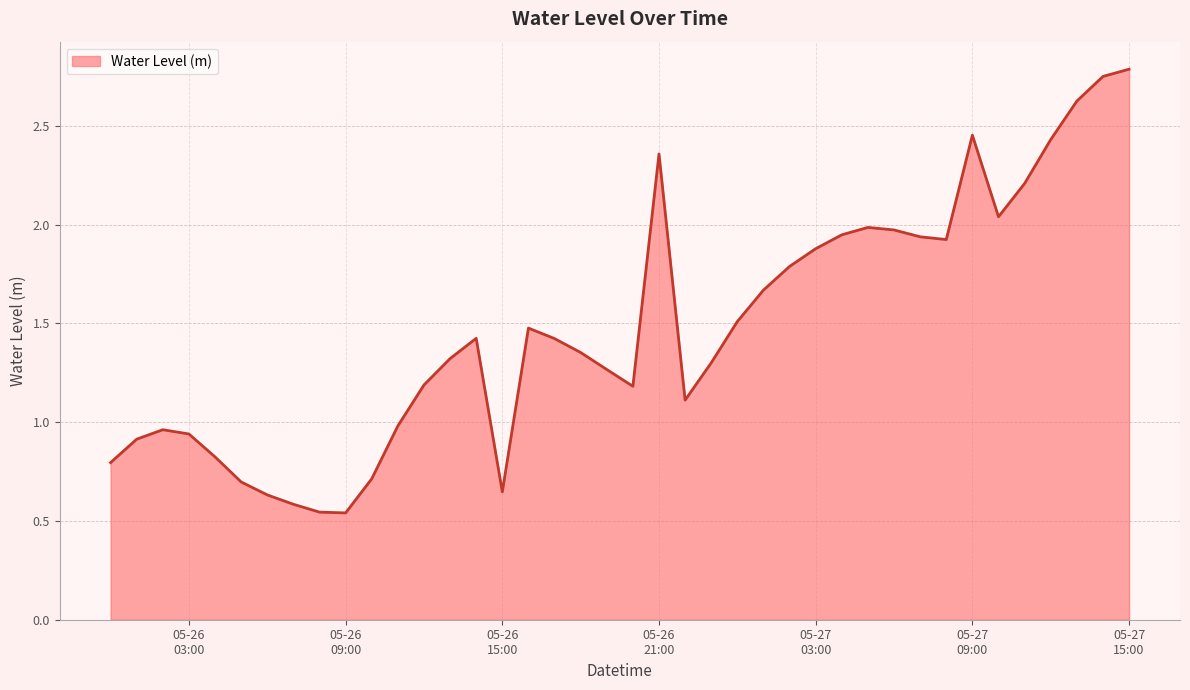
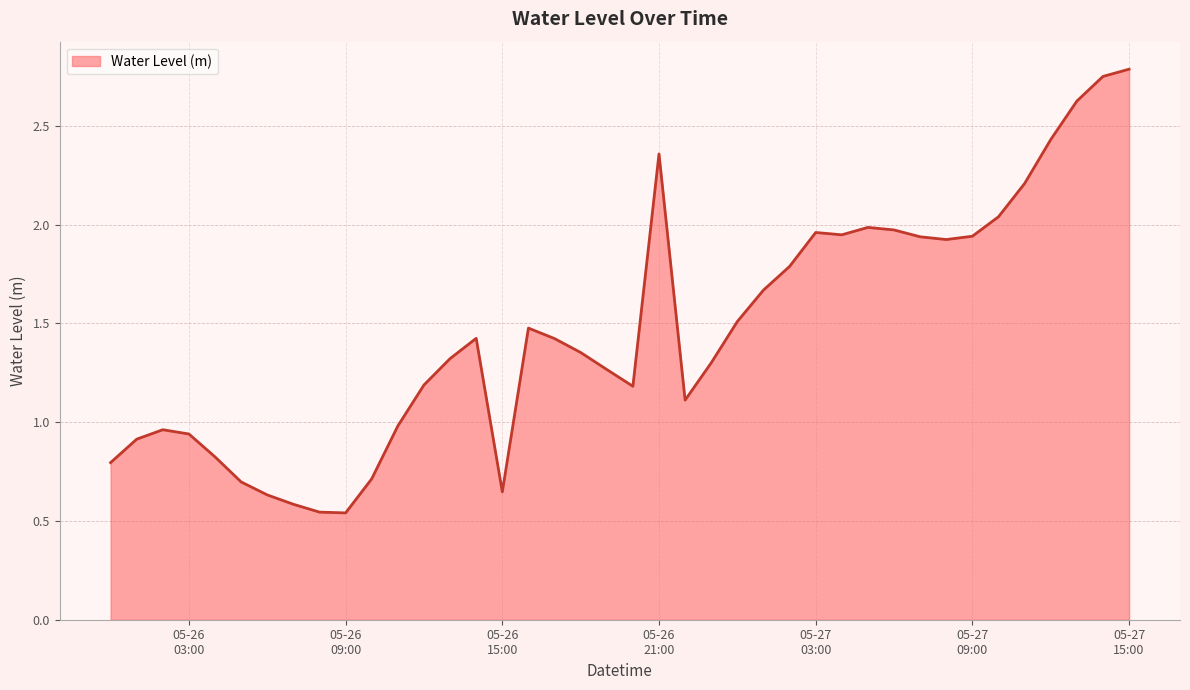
  {
    "05-26 03:00": 0.94,
    "05-26 09:00": 0.54,
    "05-26 15:00": 0.65,
    "05-26 21:00": 2.36,
-   "05-27 03:00": 1.88,
-   "05-27 09:00": 2.45,
+   "05-27 03:00": 1.96,
+   "05-27 09:00": 1.94,
    "05-27 15:00": 2.79
  }
